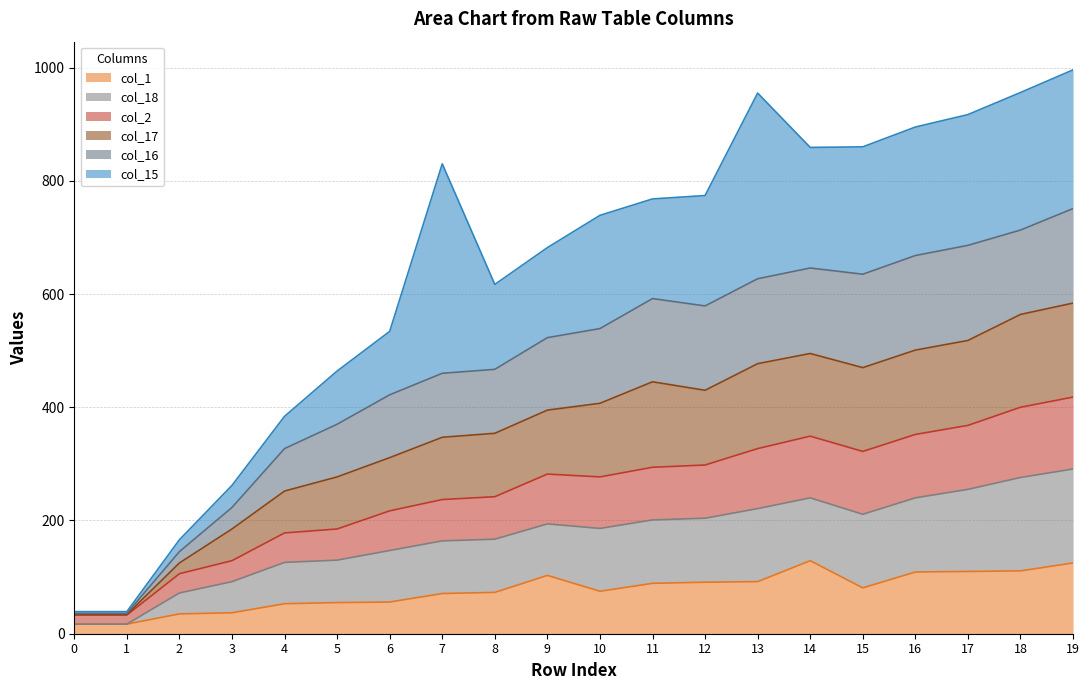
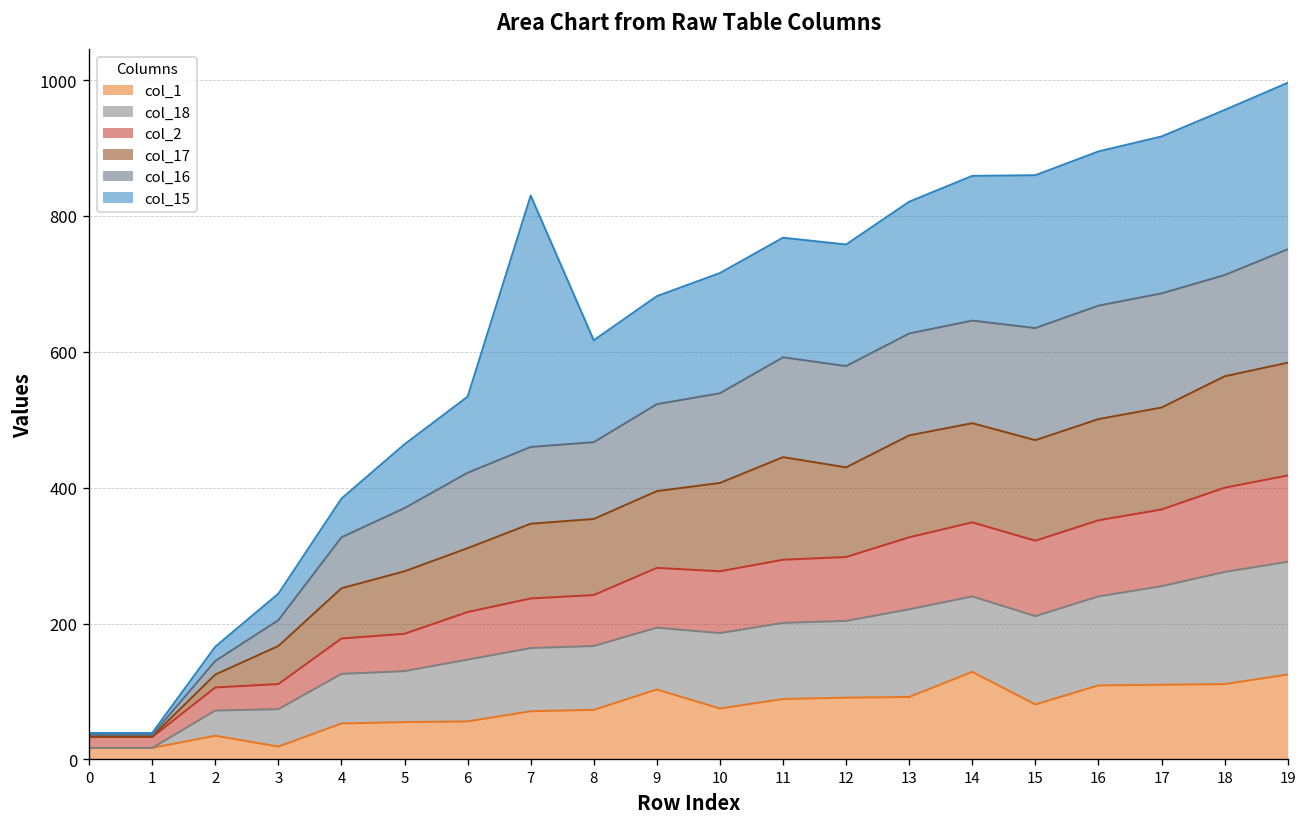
  {
    "col_1": {
      "2": 40,
-     "3": 40,
+     "3": 20,
      "4": 50,
      "5": 60,
      "6": 60,
      "7": 70,
      "8": 70,
      "9": 100,
      "10": 80,
      "11": 90,
      "12": 90,
      "13": 90,
      "14": 130,
      "15": 80,
      "16": 110,
      "17": 110,
      "18": 110,
      "19": 130
    },
    "col_15": {
      "2": 20,
      "3": 40,
      "4": 60,
      "5": 90,
      "6": 110,
      "7": 370,
      "8": 150,
      "9": 160,
-     "10": 200,
+     "10": 180,
      "11": 180,
-     "12": 200,
-     "13": 330,
+     "12": 180,
+     "13": 190,
      "14": 210,
      "15": 230,
      "16": 230,
      "17": 230,
      "18": 240,
      "19": 250
    }
  }
